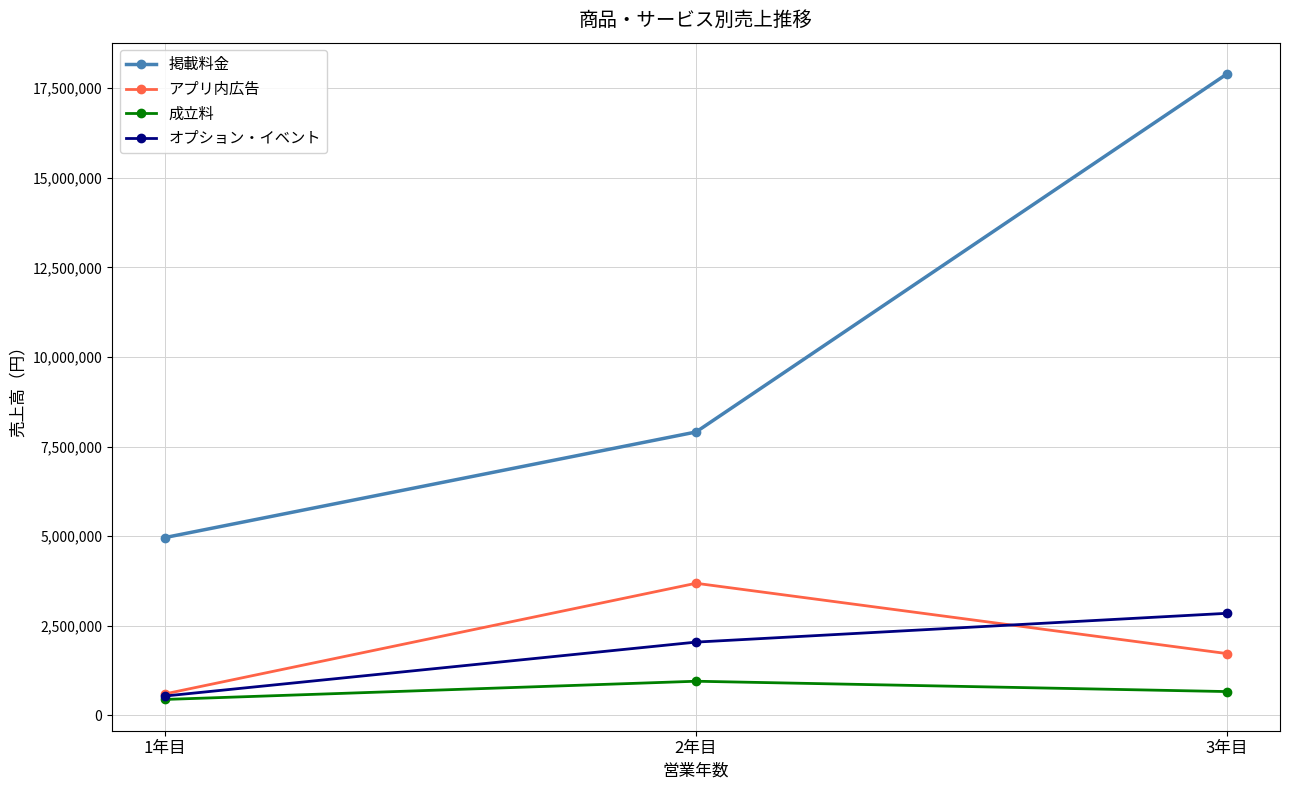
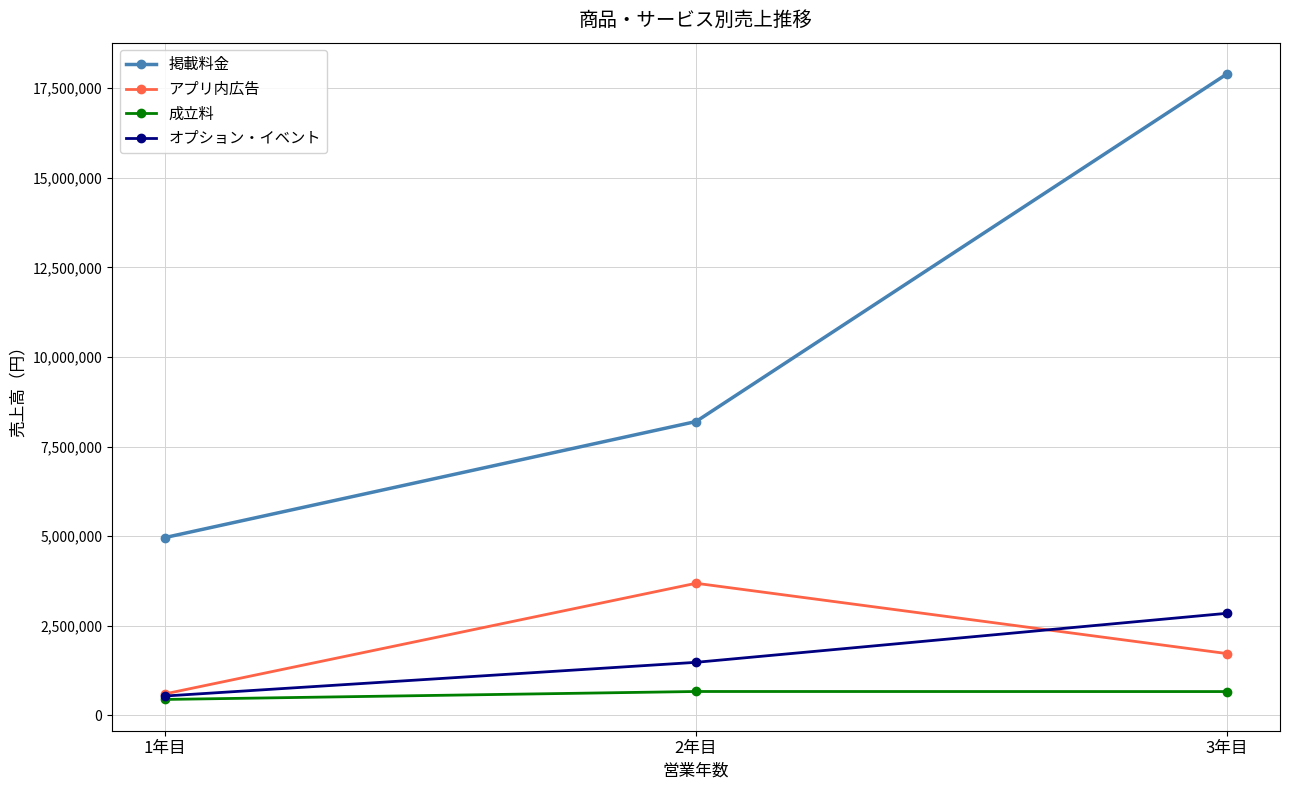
  {
    "掲載料金": {
      "1年目": "5,000,000",
-     "2年目": "7,900,000",
+     "2年目": "8,200,000",
      "3年目": "17,900,000"
    },
    "アプリ内広告": {
      "2年目": "3,700,000",
      "3年目": "1,700,000"
    },
    "成立料": {
      "1年目": "400,000",
-     "2年目": "1,000,000",
+     "2年目": "700,000",
      "3年目": "700,000"
    },
    "オプション・イベント": {
-     "2年目": "2,000,000",
+     "2年目": "1,500,000",
      "3年目": "2,800,000"
    }
  }
